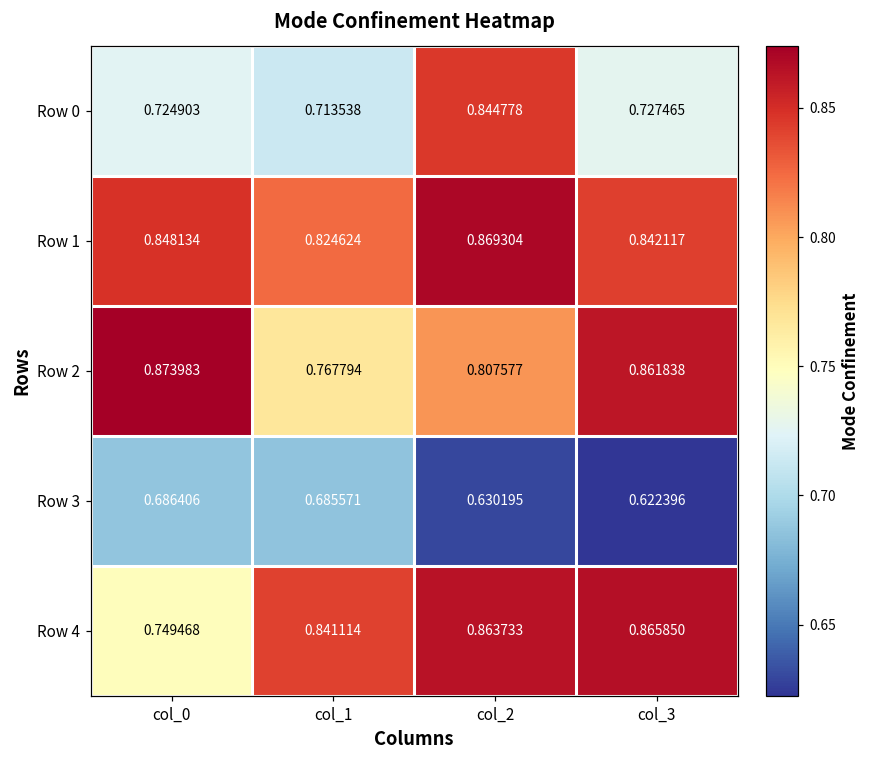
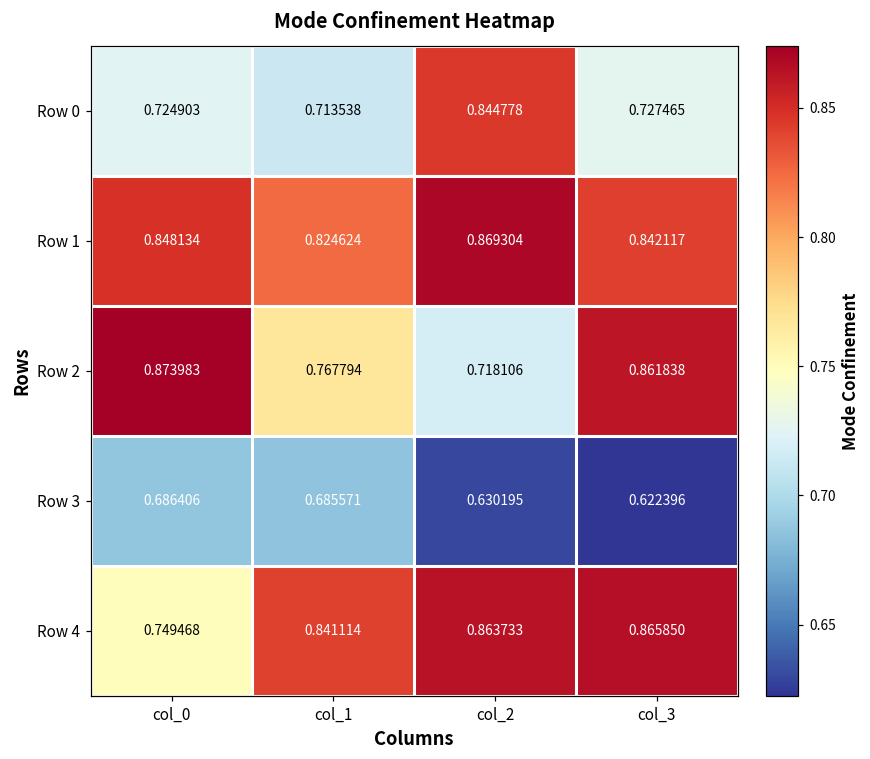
  {
    "Row 0": {
      "col_0": 0.724903,
      "col_1": 0.713538,
      "col_2": 0.844778,
      "col_3": 0.727465
    },
    "Row 1": {
      "col_0": 0.848134,
      "col_1": 0.824624,
      "col_2": 0.869304,
      "col_3": 0.842117
    },
    "Row 2": {
      "col_0": 0.873983,
      "col_1": 0.767794,
-     "col_2": 0.807577,
+     "col_2": 0.718106,
      "col_3": 0.861838
    },
    "Row 3": {
      "col_0": 0.686406,
      "col_1": 0.685571,
      "col_2": 0.630195,
      "col_3": 0.622396
    },
    "Row 4": {
      "col_0": 0.749468,
      "col_1": 0.841114,
      "col_2": 0.863733,
      "col_3": 0.865850
    }
  }
